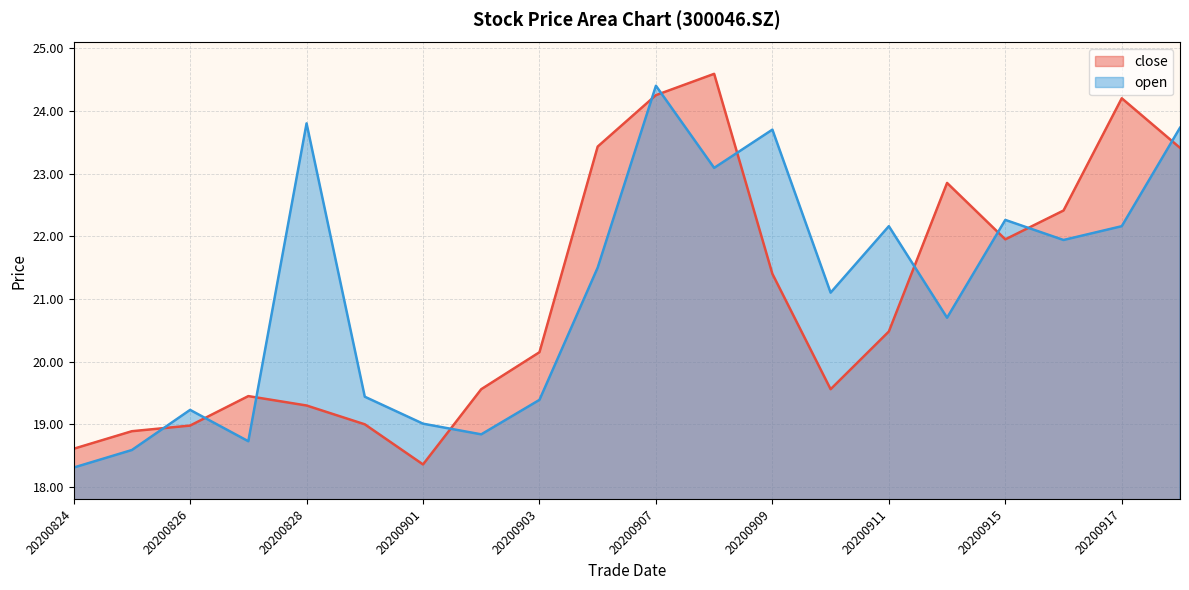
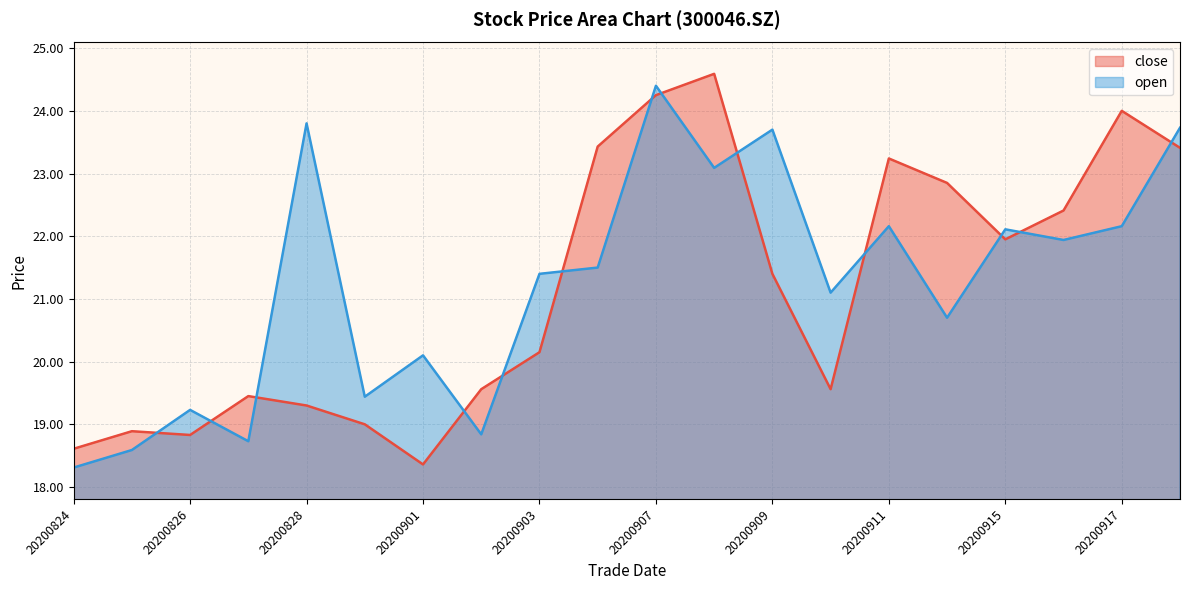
  {
    "close": {
      "20200824": 18.6,
-     "20200826": 19.0,
+     "20200826": 18.8,
      "20200828": 19.3,
      "20200901": 18.4,
      "20200903": 20.2,
      "20200907": 24.3,
      "20200909": 21.4,
-     "20200911": 20.5,
+     "20200911": 23.2,
      "20200915": 22.0,
-     "20200917": 24.2
+     "20200917": 24.0
    },
    "open": {
      "20200824": 18.3,
      "20200826": 19.2,
      "20200828": 23.8,
-     "20200901": 19.0,
-     "20200903": 19.4,
+     "20200901": 20.1,
+     "20200903": 21.4,
      "20200907": 24.4,
      "20200909": 23.7,
      "20200911": 22.2,
-     "20200915": 22.3,
+     "20200915": 22.1,
      "20200917": 22.2
    }
  }
